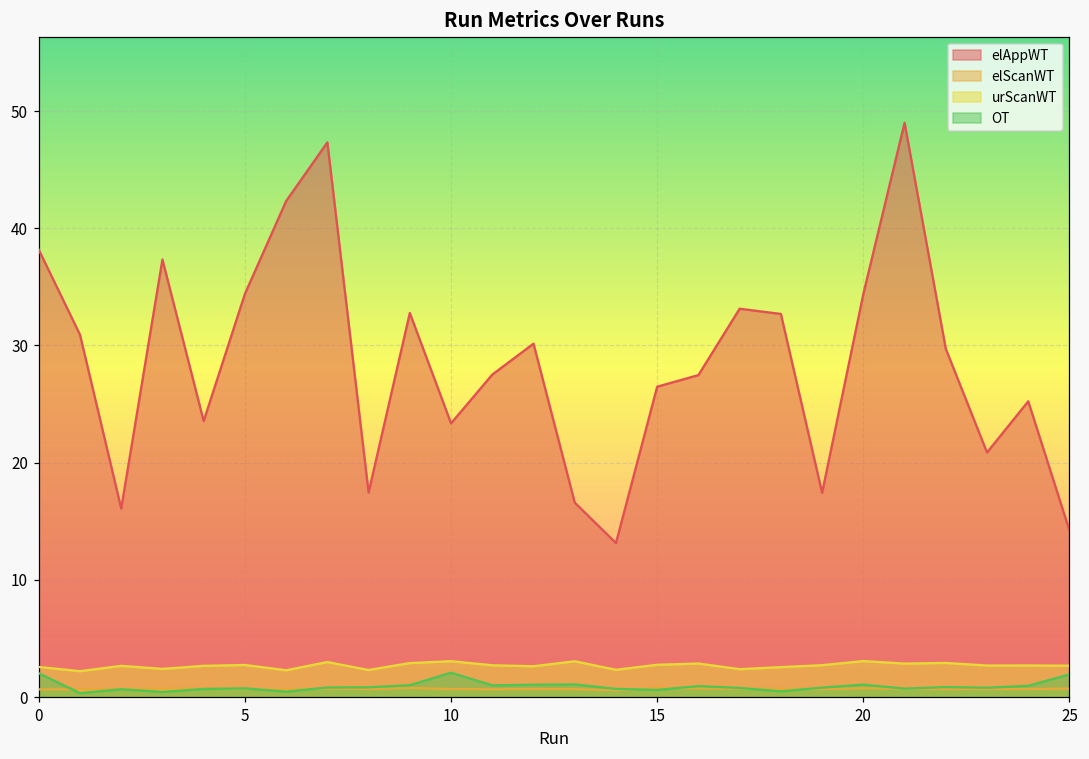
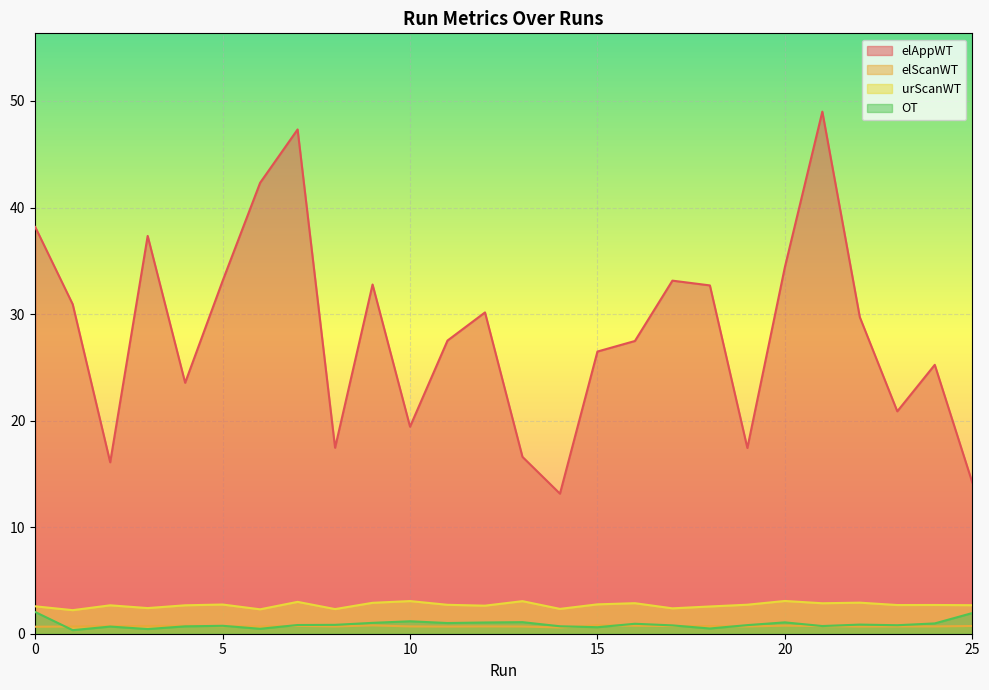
  {
    "elAppWT": {
      "0": 38.2,
-     "5": 34.4,
-     "10": 23.4,
+     "5": 33.1,
+     "10": 19.4,
      "15": 26.5,
      "20": 34.4,
      "25": 14.2
    },
    "OT": {
      "0": 2.0,
-     "10": 2.1,
+     "10": 1.2,
      "20": 1.1,
      "25": 1.9
    }
  }
